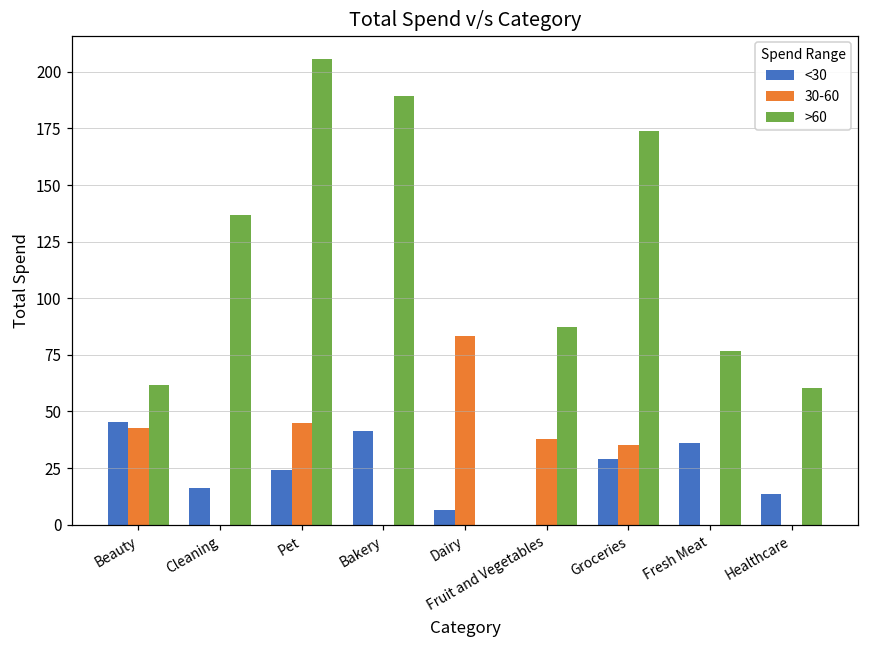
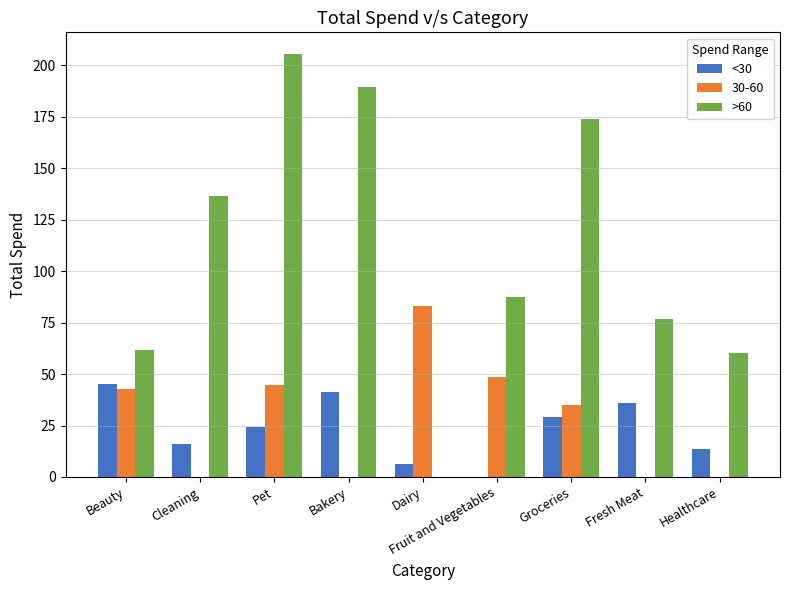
  {
    "<30": {
      "Beauty": 45,
      "Cleaning": 16,
      "Pet": 24,
      "Bakery": 41,
      "Dairy": 7,
      "Fruit and Vegetables": 0,
      "Groceries": 29,
      "Fresh Meat": 36,
      "Healthcare": 13
    },
    "30-60": {
      "Beauty": 43,
      "Cleaning": 0,
      "Pet": 45,
      "Bakery": 0,
      "Dairy": 83,
-     "Fruit and Vegetables": 38,
+     "Fruit and Vegetables": 49,
      "Groceries": 35,
      "Fresh Meat": 0,
      "Healthcare": 0
    },
    ">60": {
      "Beauty": 62,
      "Cleaning": 137,
      "Pet": 206,
      "Bakery": 189,
      "Dairy": 0,
      "Fruit and Vegetables": 87,
      "Groceries": 174,
      "Fresh Meat": 77,
      "Healthcare": 60
    }
  }
